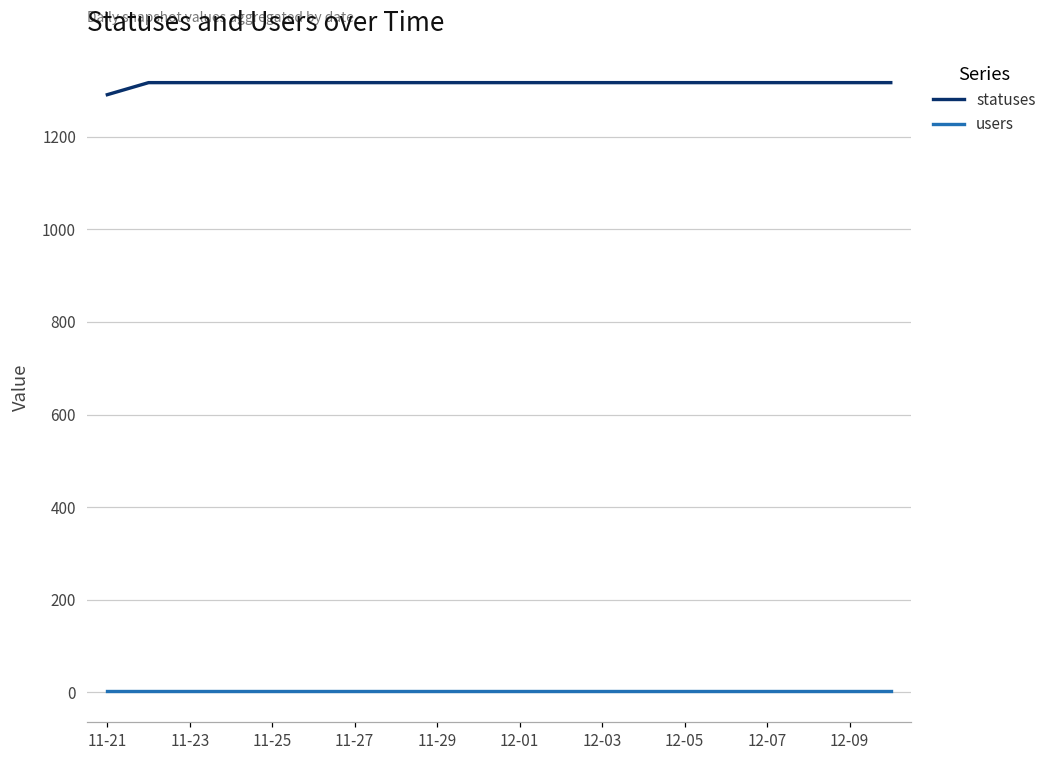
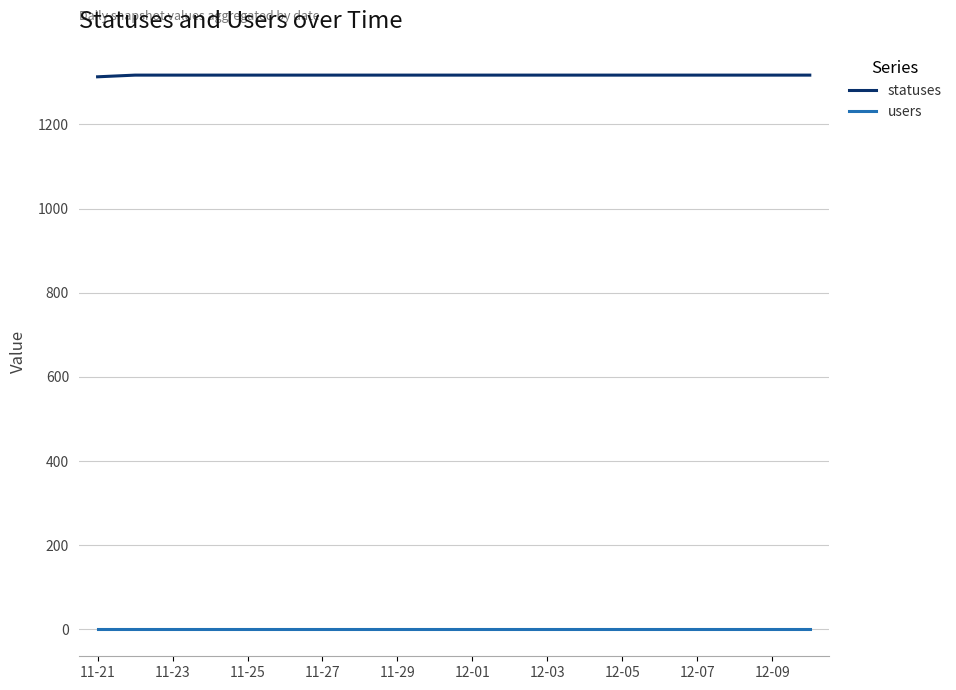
  {
    "statuses": {
-     "11-21": 1290,
+     "11-21": 1310,
      "11-23": 1320,
      "11-25": 1320,
      "11-27": 1320,
      "11-29": 1320,
      "12-01": 1320,
      "12-03": 1320,
      "12-05": 1320,
      "12-07": 1320,
      "12-09": 1320
    },
    "users": {
      "11-21": 0,
      "11-23": 0,
      "11-25": 0,
      "11-27": 0,
      "11-29": 0,
      "12-01": 0,
      "12-03": 0,
      "12-05": 0,
      "12-07": 0,
      "12-09": 0
    }
  }
